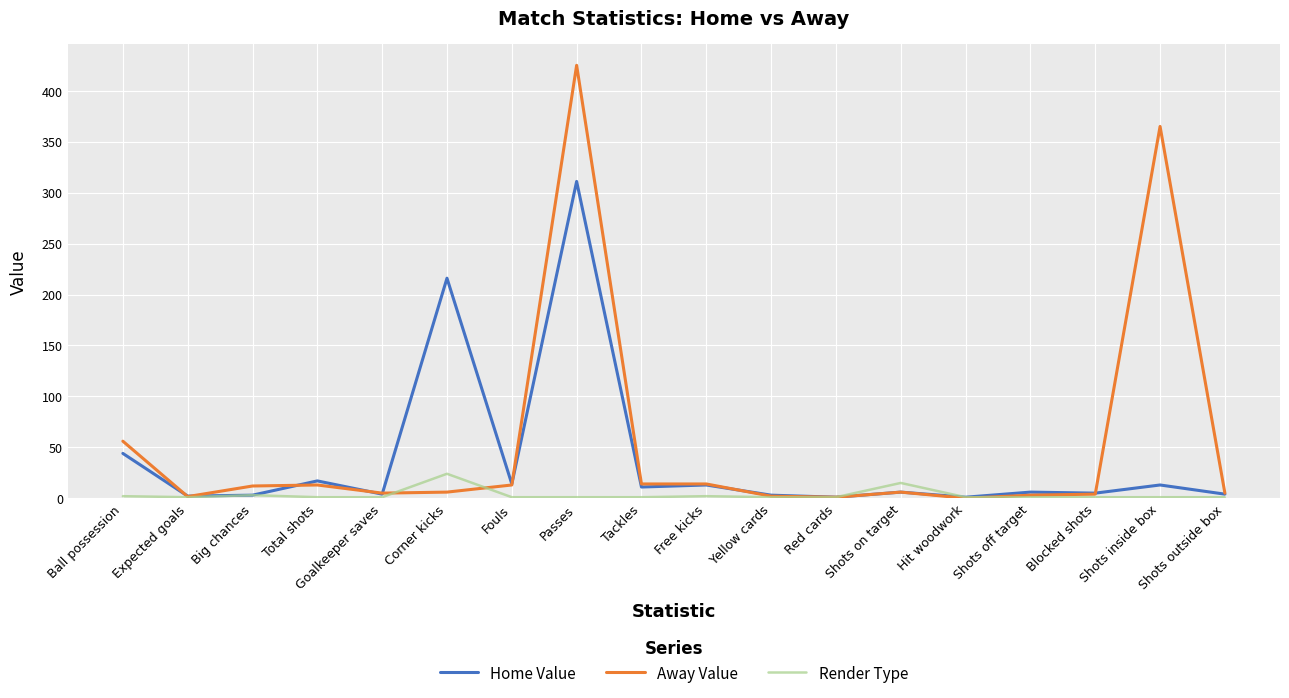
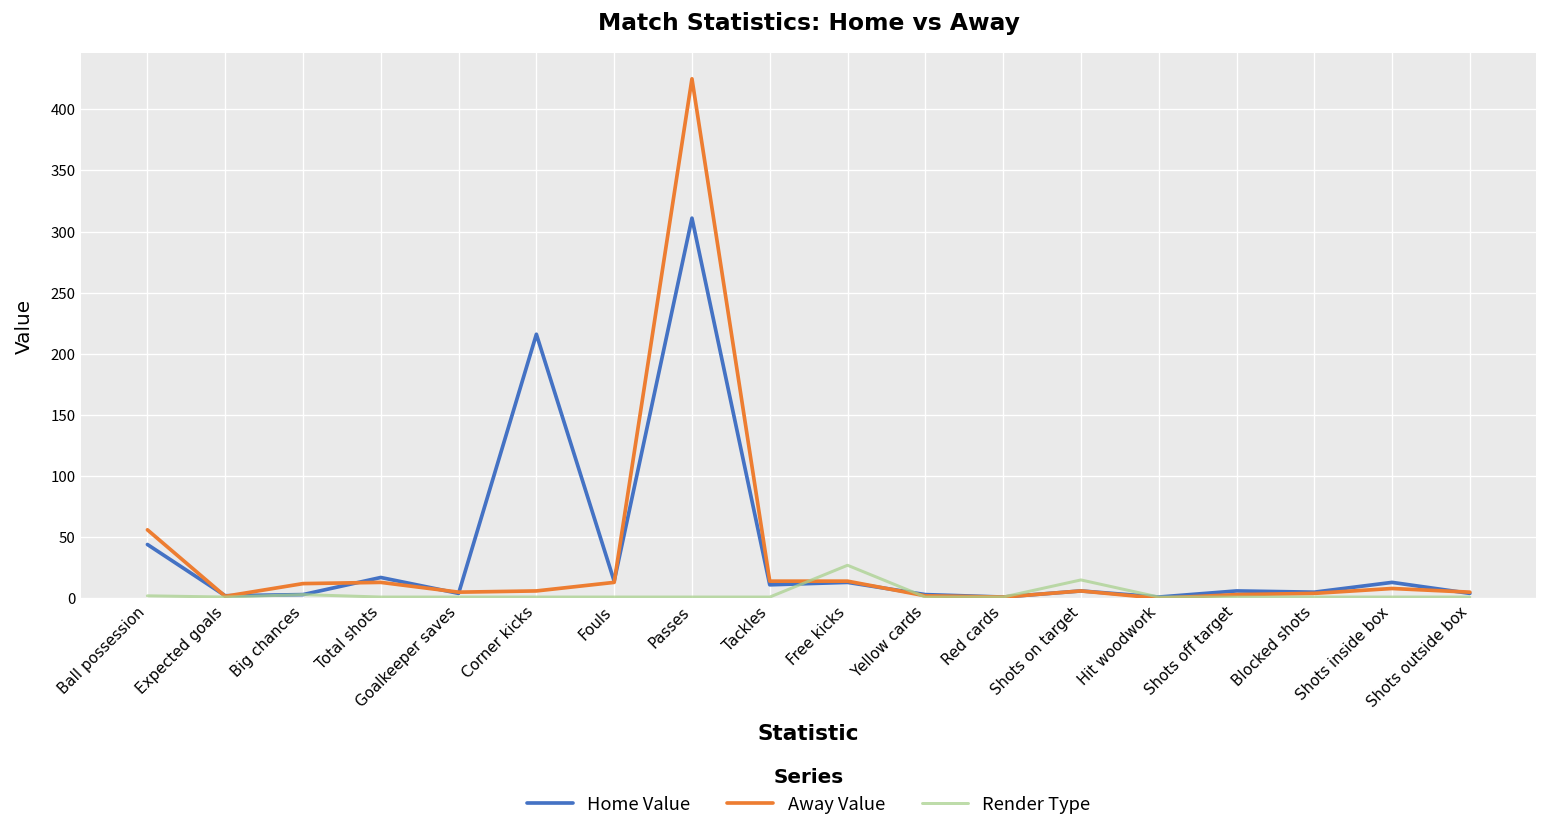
  {
    "Home Value": {
      "Ball possession": 44,
      "Total shots": 17,
      "Corner kicks": 216,
      "Passes": 311,
      "Tackles": 11,
      "Shots off target": 6,
      "Shots inside box": 13
    },
    "Away Value": {
      "Ball possession": 56,
      "Big chances": 12,
      "Total shots": 13,
      "Corner kicks": 6,
      "Passes": 425,
      "Tackles": 14,
-     "Shots inside box": 365
+     "Shots inside box": 8
    },
    "Render Type": {
      "Ball possession": 2,
      "Total shots": 1,
      "Goalkeeper saves": 1,
-     "Corner kicks": 24,
+     "Corner kicks": 1,
      "Fouls": 1,
      "Passes": 1,
      "Tackles": 1,
-     "Free kicks": 2,
+     "Free kicks": 27,
      "Shots on target": 15,
      "Blocked shots": 1,
      "Shots inside box": 1,
      "Shots outside box": 1
    }
  }
